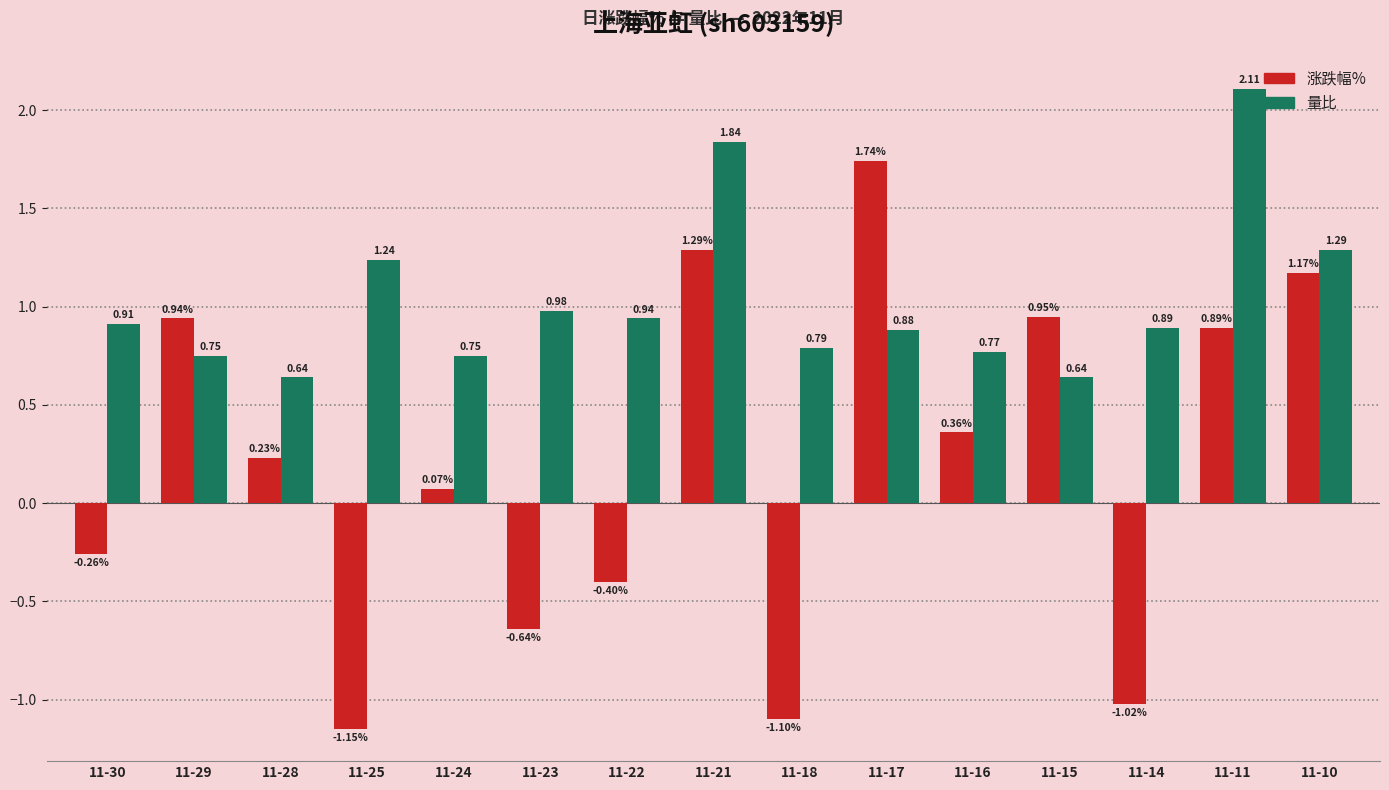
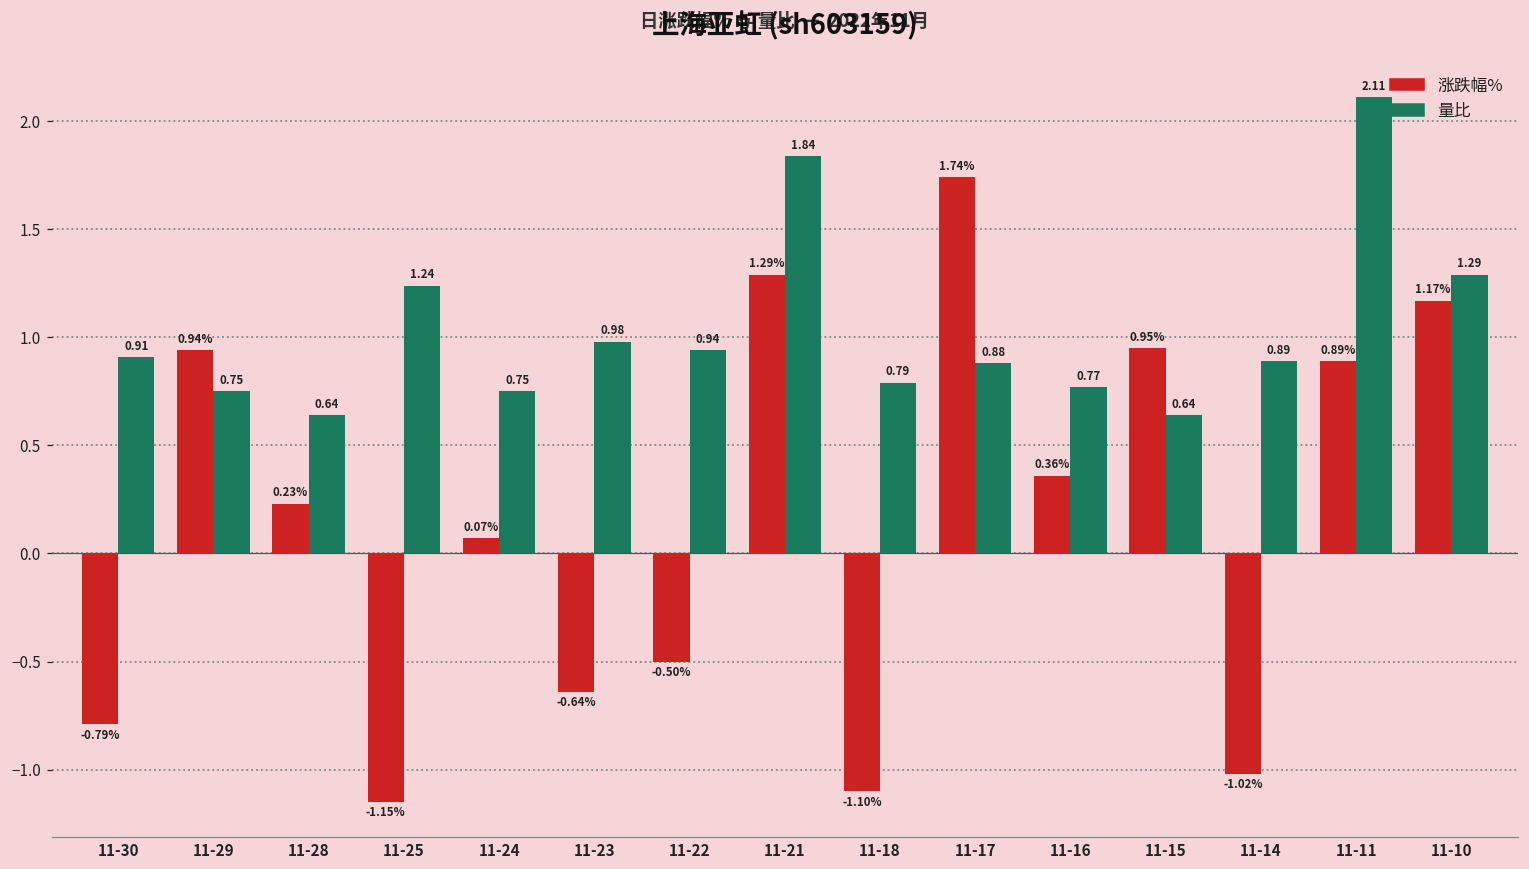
  {
    "涨跌幅%": {
-     "11-30": "-0.26%",
+     "11-30": "-0.79%",
      "11-29": "0.94%",
      "11-28": "0.23%",
      "11-25": "-1.15%",
      "11-24": "0.07%",
      "11-23": "-0.64%",
-     "11-22": "-0.40%",
+     "11-22": "-0.50%",
      "11-21": "1.29%",
      "11-18": "-1.10%",
      "11-17": "1.74%",
      "11-16": "0.36%",
      "11-15": "0.95%",
      "11-14": "-1.02%",
      "11-11": "0.89%",
      "11-10": "1.17%"
    },
    "量比": {
      "11-30": "0.91",
      "11-29": "0.75",
      "11-28": "0.64",
      "11-25": "1.24",
      "11-24": "0.75",
      "11-23": "0.98",
      "11-22": "0.94",
      "11-21": "1.84",
      "11-18": "0.79",
      "11-17": "0.88",
      "11-16": "0.77",
      "11-15": "0.64",
      "11-14": "0.89",
      "11-11": "2.11",
      "11-10": "1.29"
    }
  }
